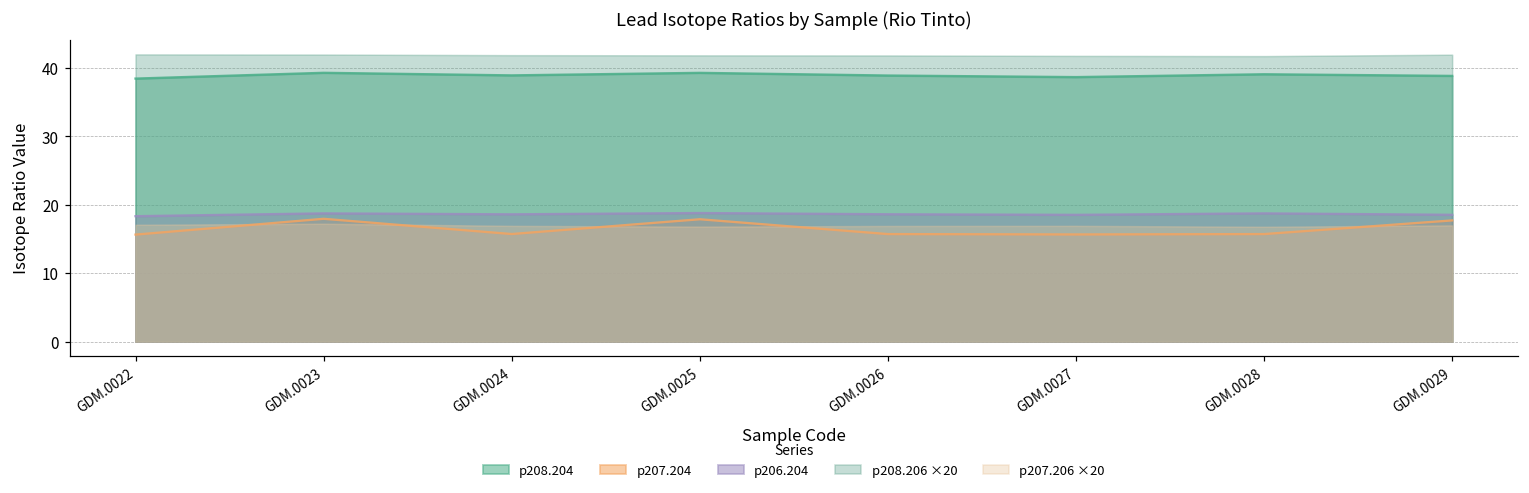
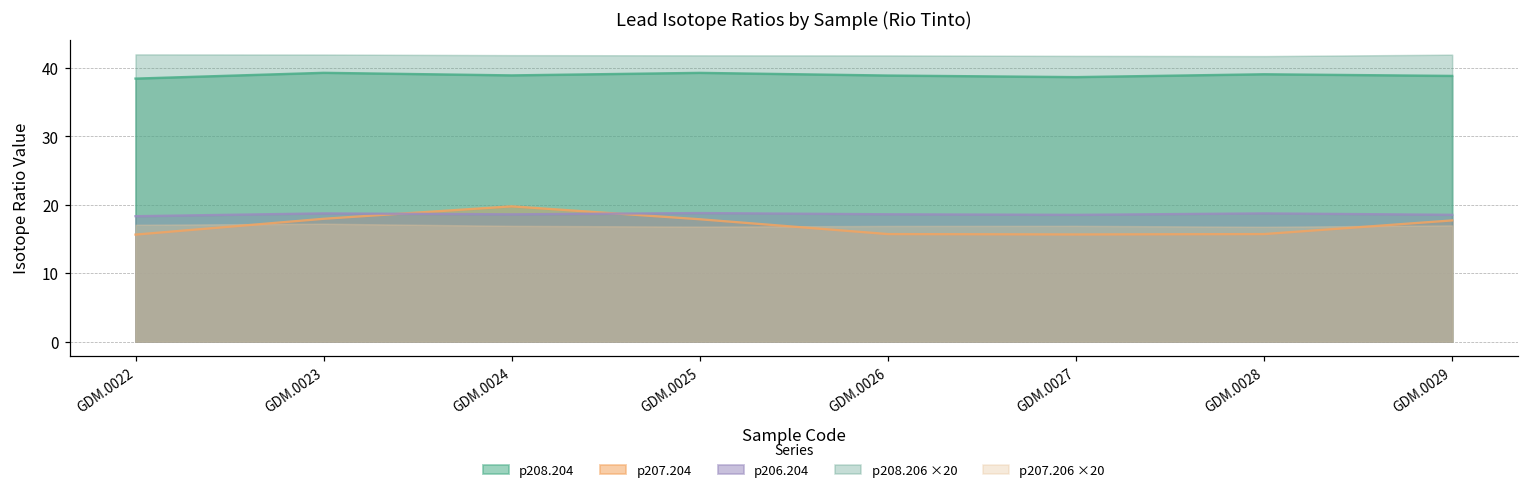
  {
    "p207.204": {
      "GDM.0022": 16,
      "GDM.0023": 18,
-     "GDM.0024": 16,
+     "GDM.0024": 20,
      "GDM.0025": 18,
      "GDM.0026": 16,
      "GDM.0027": 16,
      "GDM.0028": 16,
      "GDM.0029": 18
    },
    "p207.206 ×20": {
      "GDM.0022": 17,
      "GDM.0023": 17,
      "GDM.0024": 17,
      "GDM.0025": 17,
      "GDM.0026": 17,
      "GDM.0027": 17,
      "GDM.0028": 17,
      "GDM.0029": 17
    }
  }
